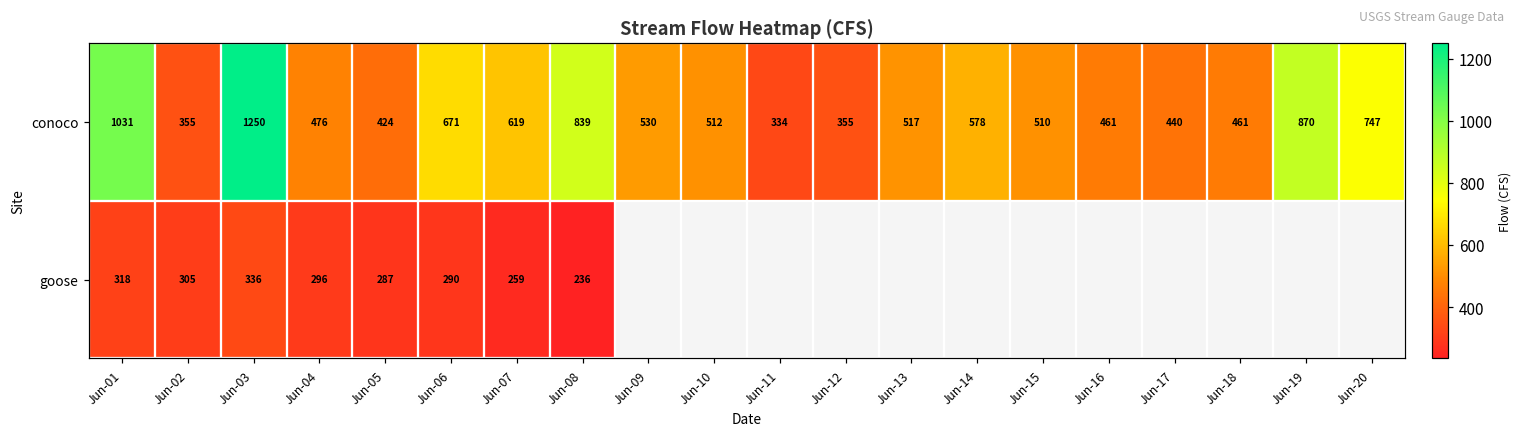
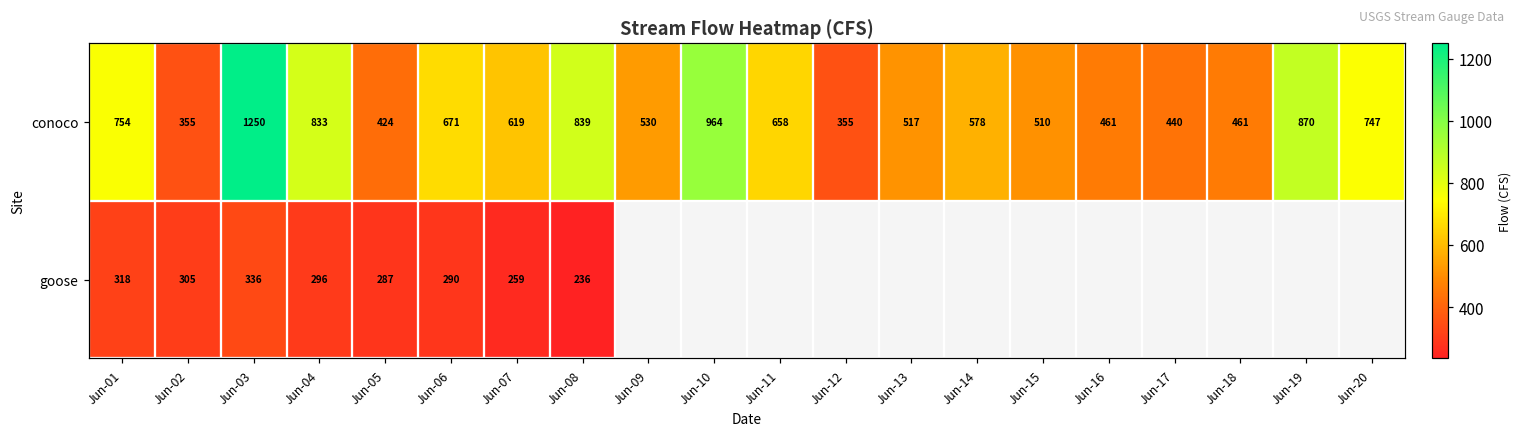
  {
    "conoco": {
-     "Jun-01": 1031,
+     "Jun-01": 754,
      "Jun-02": 355,
      "Jun-03": 1250,
-     "Jun-04": 476,
+     "Jun-04": 833,
      "Jun-05": 424,
      "Jun-06": 671,
      "Jun-07": 619,
      "Jun-08": 839,
      "Jun-09": 530,
-     "Jun-10": 512,
-     "Jun-11": 334,
+     "Jun-10": 964,
+     "Jun-11": 658,
      "Jun-12": 355,
      "Jun-13": 517,
      "Jun-14": 578,
      "Jun-15": 510,
      "Jun-16": 461,
      "Jun-17": 440,
      "Jun-18": 461,
      "Jun-19": 870,
      "Jun-20": 747
    },
    "goose": {
      "Jun-01": 318,
      "Jun-02": 305,
      "Jun-03": 336,
      "Jun-04": 296,
      "Jun-05": 287,
      "Jun-06": 290,
      "Jun-07": 259,
      "Jun-08": 236
    }
  }
